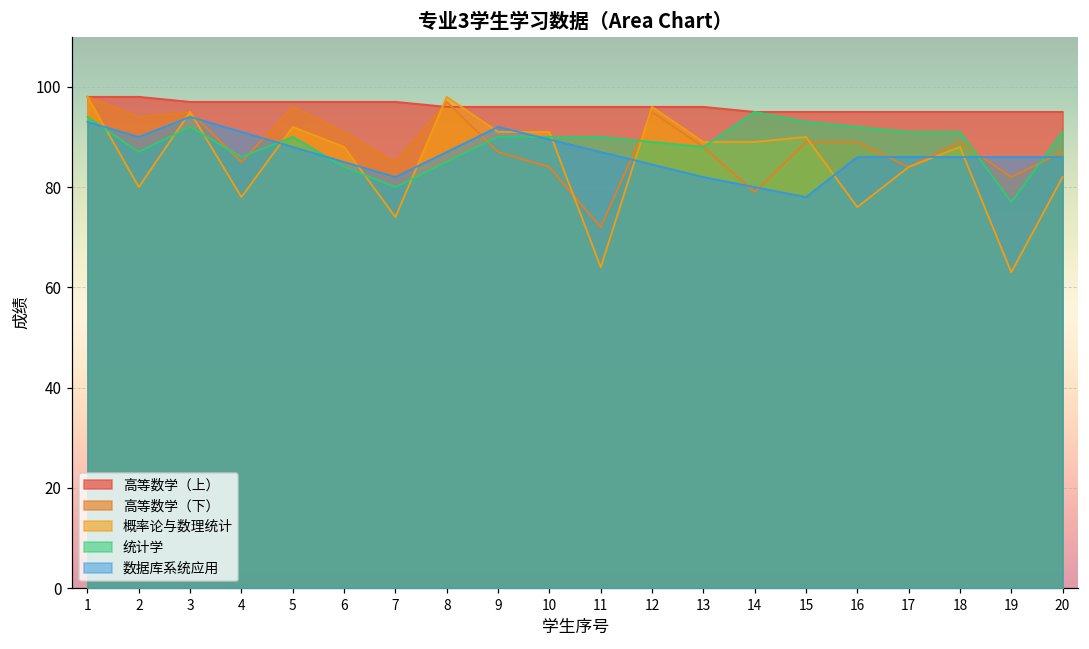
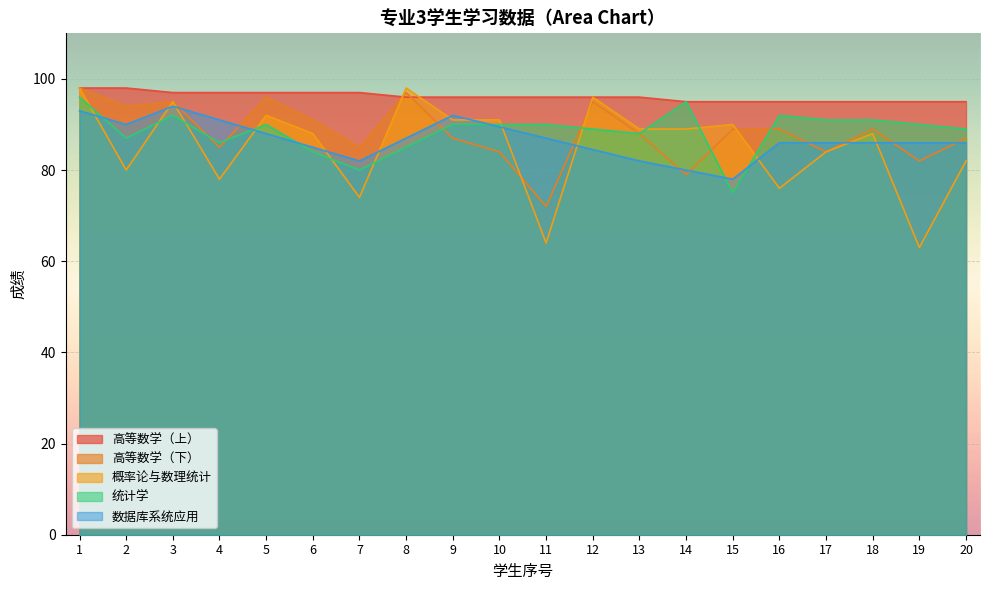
  {
    "统计学": {
-     "1": 94,
+     "1": 96,
      "2": 87,
      "3": 92,
      "4": 86,
      "5": 90,
      "6": 84,
      "7": 80,
      "8": 85,
      "9": 90,
      "11": 90,
      "12": 89,
-     "15": 93,
+     "15": 75,
      "16": 92,
      "17": 91,
      "18": 91,
-     "19": 77,
-     "20": 91
+     "19": 90,
+     "20": 89
    },
    "数据库系统应用": {
      "1": 93,
      "2": 90,
      "3": 94,
      "4": 91,
      "5": 88,
      "6": 85,
      "7": 82,
      "8": 87,
      "9": 92,
      "11": 87,
      "12": 85,
      "13": 82,
      "14": 80,
      "15": 78,
      "16": 86,
      "17": 86,
      "18": 86,
      "19": 86,
      "20": 86
    }
  }
